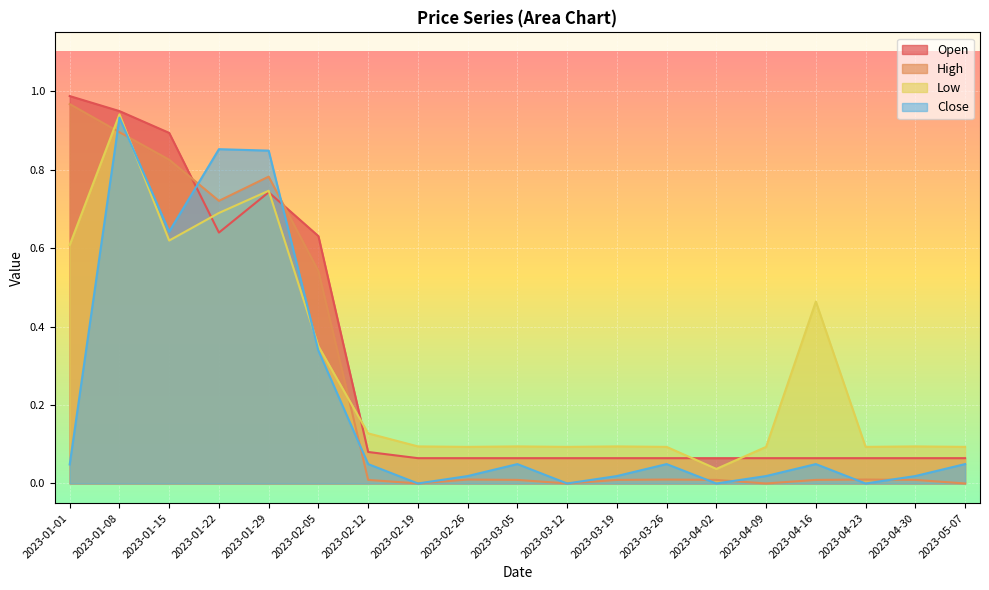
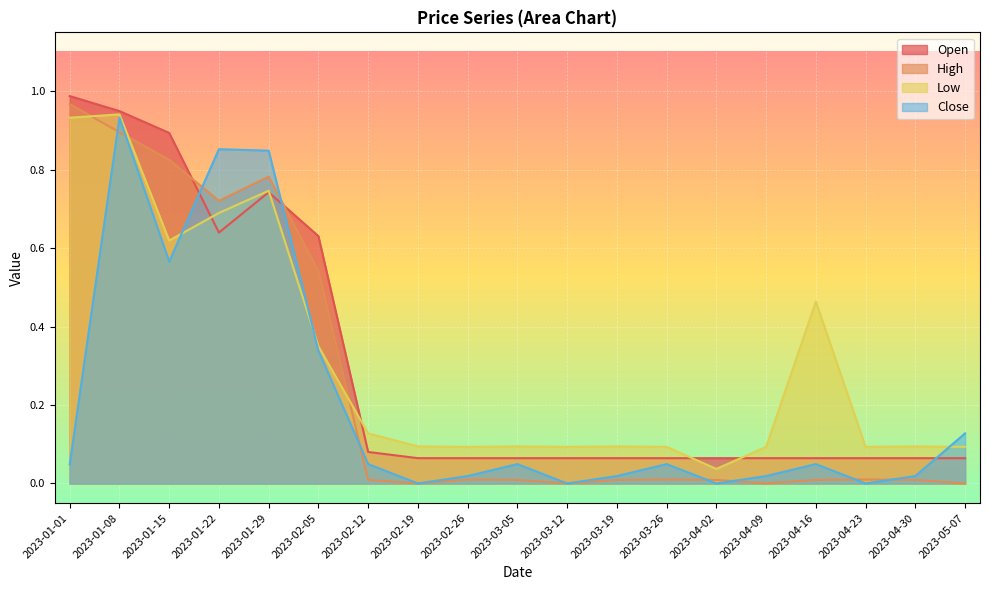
  {
    "Low": {
-     "2023-01-01": 0.61,
+     "2023-01-01": 0.93,
      "2023-01-08": 0.94,
      "2023-01-15": 0.62,
      "2023-01-22": 0.69,
      "2023-02-05": 0.35,
      "2023-02-12": 0.13,
      "2023-02-19": 0.09,
      "2023-02-26": 0.09,
      "2023-03-05": 0.09,
      "2023-03-12": 0.09,
      "2023-03-19": 0.09,
      "2023-03-26": 0.09,
      "2023-04-02": 0.04,
      "2023-04-09": 0.09,
      "2023-04-16": 0.46,
      "2023-04-23": 0.09,
      "2023-04-30": 0.09,
      "2023-05-07": 0.09
    },
    "Close": {
      "2023-01-01": 0.05,
      "2023-01-08": 0.93,
-     "2023-01-15": 0.64,
+     "2023-01-15": 0.57,
      "2023-01-22": 0.85,
      "2023-01-29": 0.85,
      "2023-02-05": 0.34,
      "2023-02-12": 0.05,
      "2023-02-26": 0.02,
      "2023-03-05": 0.05,
      "2023-03-19": 0.02,
      "2023-03-26": 0.05,
      "2023-04-02": 0.00,
      "2023-04-09": 0.02,
      "2023-04-16": 0.05,
      "2023-04-23": 0.00,
      "2023-04-30": 0.02,
-     "2023-05-07": 0.05
+     "2023-05-07": 0.13
    }
  }
